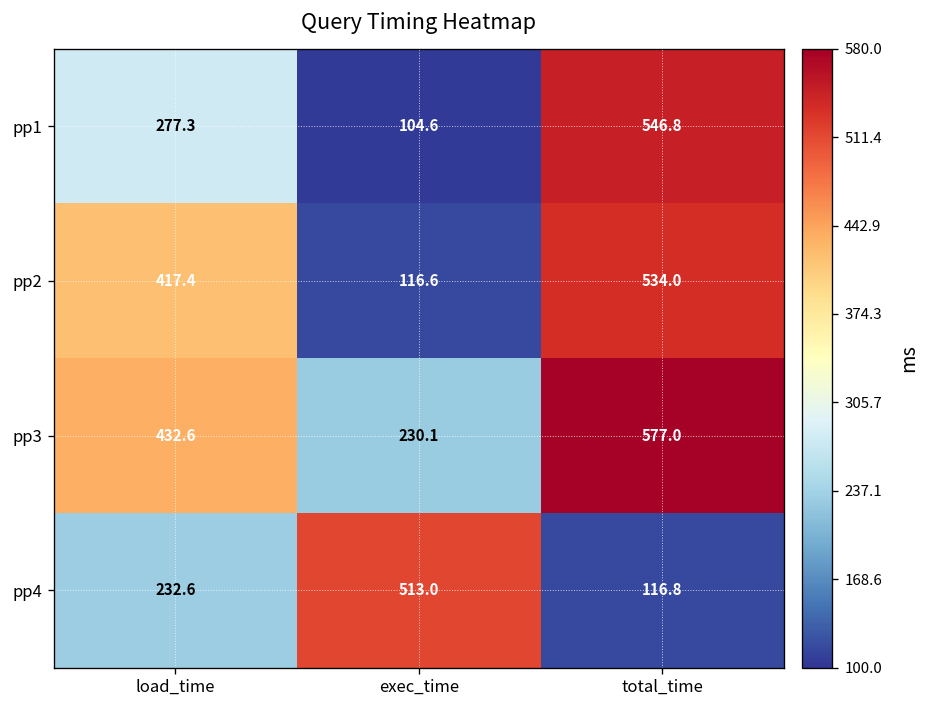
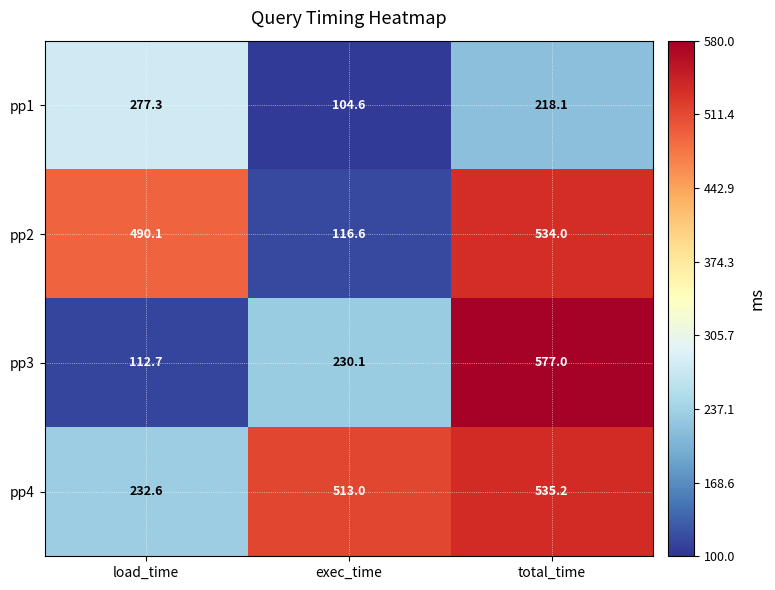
  {
    "pp1": {
      "load_time": 277.3,
      "exec_time": 104.6,
-     "total_time": 546.8
+     "total_time": 218.1
    },
    "pp2": {
-     "load_time": 417.4,
+     "load_time": 490.1,
      "exec_time": 116.6,
      "total_time": 534.0
    },
    "pp3": {
-     "load_time": 432.6,
+     "load_time": 112.7,
      "exec_time": 230.1,
      "total_time": 577.0
    },
    "pp4": {
      "load_time": 232.6,
      "exec_time": 513.0,
-     "total_time": 116.8
+     "total_time": 535.2
    }
  }
